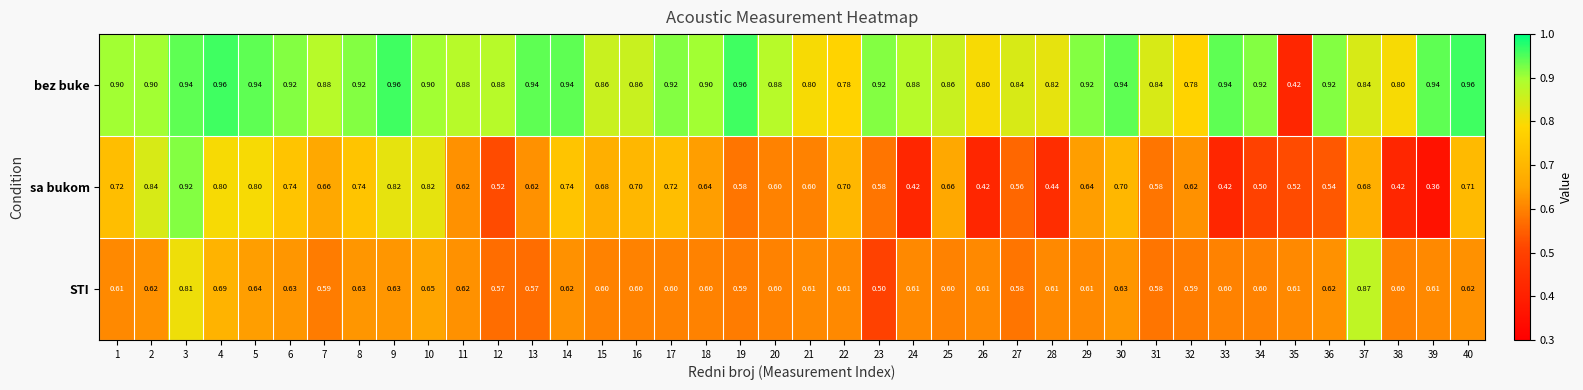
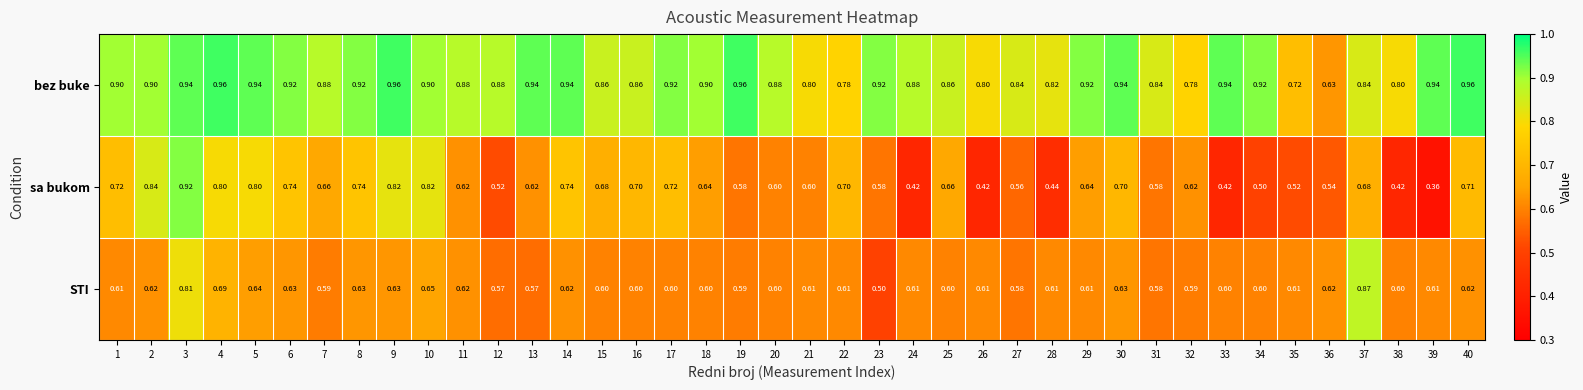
  {
    "bez buke": {
      "1": 0.90,
      "2": 0.90,
      "3": 0.94,
      "4": 0.96,
      "5": 0.94,
      "6": 0.92,
      "7": 0.88,
      "8": 0.92,
      "9": 0.96,
      "10": 0.90,
      "11": 0.88,
      "12": 0.88,
      "13": 0.94,
      "14": 0.94,
      "15": 0.86,
      "16": 0.86,
      "17": 0.92,
      "18": 0.90,
      "19": 0.96,
      "20": 0.88,
      "21": 0.80,
      "22": 0.78,
      "23": 0.92,
      "24": 0.88,
      "25": 0.86,
      "26": 0.80,
      "27": 0.84,
      "28": 0.82,
      "29": 0.92,
      "30": 0.94,
      "31": 0.84,
      "32": 0.78,
      "33": 0.94,
      "34": 0.92,
-     "35": 0.42,
-     "36": 0.92,
+     "35": 0.72,
+     "36": 0.63,
      "37": 0.84,
      "38": 0.80,
      "39": 0.94,
      "40": 0.96
    },
    "sa bukom": {
      "1": 0.72,
      "2": 0.84,
      "3": 0.92,
      "4": 0.80,
      "5": 0.80,
      "6": 0.74,
      "7": 0.66,
      "8": 0.74,
      "9": 0.82,
      "10": 0.82,
      "11": 0.62,
      "12": 0.52,
      "13": 0.62,
      "14": 0.74,
      "15": 0.68,
      "16": 0.70,
      "17": 0.72,
      "18": 0.64,
      "19": 0.58,
      "20": 0.60,
      "21": 0.60,
      "22": 0.70,
      "23": 0.58,
      "24": 0.42,
      "25": 0.66,
      "26": 0.42,
      "27": 0.56,
      "28": 0.44,
      "29": 0.64,
      "30": 0.70,
      "31": 0.58,
      "32": 0.62,
      "33": 0.42,
      "34": 0.50,
      "35": 0.52,
      "36": 0.54,
      "37": 0.68,
      "38": 0.42,
      "39": 0.36,
      "40": 0.71
    },
    "STI": {
      "1": 0.61,
      "2": 0.62,
      "3": 0.81,
      "4": 0.69,
      "5": 0.64,
      "6": 0.63,
      "7": 0.59,
      "8": 0.63,
      "9": 0.63,
      "10": 0.65,
      "11": 0.62,
      "12": 0.57,
      "13": 0.57,
      "14": 0.62,
      "15": 0.60,
      "16": 0.60,
      "17": 0.60,
      "18": 0.60,
      "19": 0.59,
      "20": 0.60,
      "21": 0.61,
      "22": 0.61,
      "23": 0.50,
      "24": 0.61,
      "25": 0.60,
      "26": 0.61,
      "27": 0.58,
      "28": 0.61,
      "29": 0.61,
      "30": 0.63,
      "31": 0.58,
      "32": 0.59,
      "33": 0.60,
      "34": 0.60,
      "35": 0.61,
      "36": 0.62,
      "37": 0.87,
      "38": 0.60,
      "39": 0.61,
      "40": 0.62
    }
  }
